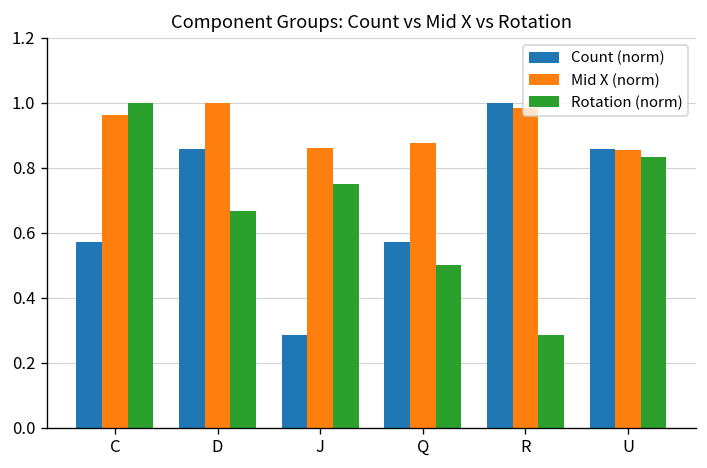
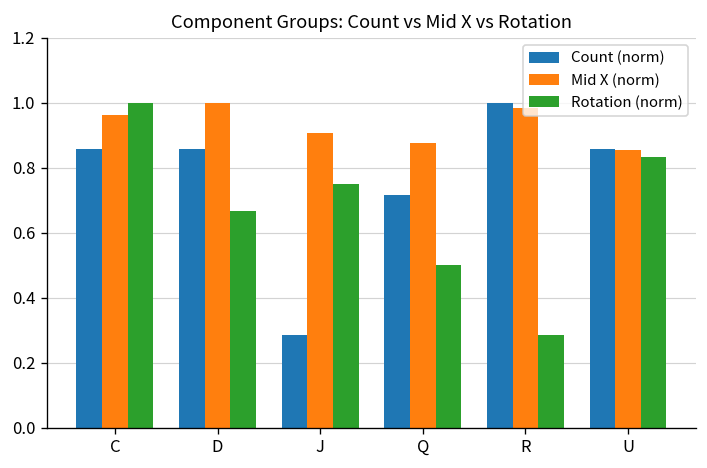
  {
    "Count (norm)": {
-     "C": 0.57,
+     "C": 0.86,
      "D": 0.86,
      "J": 0.29,
-     "Q": 0.57,
+     "Q": 0.71,
      "R": 1.00,
      "U": 0.86
    },
    "Mid X (norm)": {
      "C": 0.96,
      "D": 1.00,
-     "J": 0.86,
+     "J": 0.91,
      "Q": 0.88,
      "U": 0.86
    },
    "Rotation (norm)": {
      "C": 1.00,
      "D": 0.67,
      "J": 0.75,
      "Q": 0.50,
      "R": 0.29,
      "U": 0.83
    }
  }
